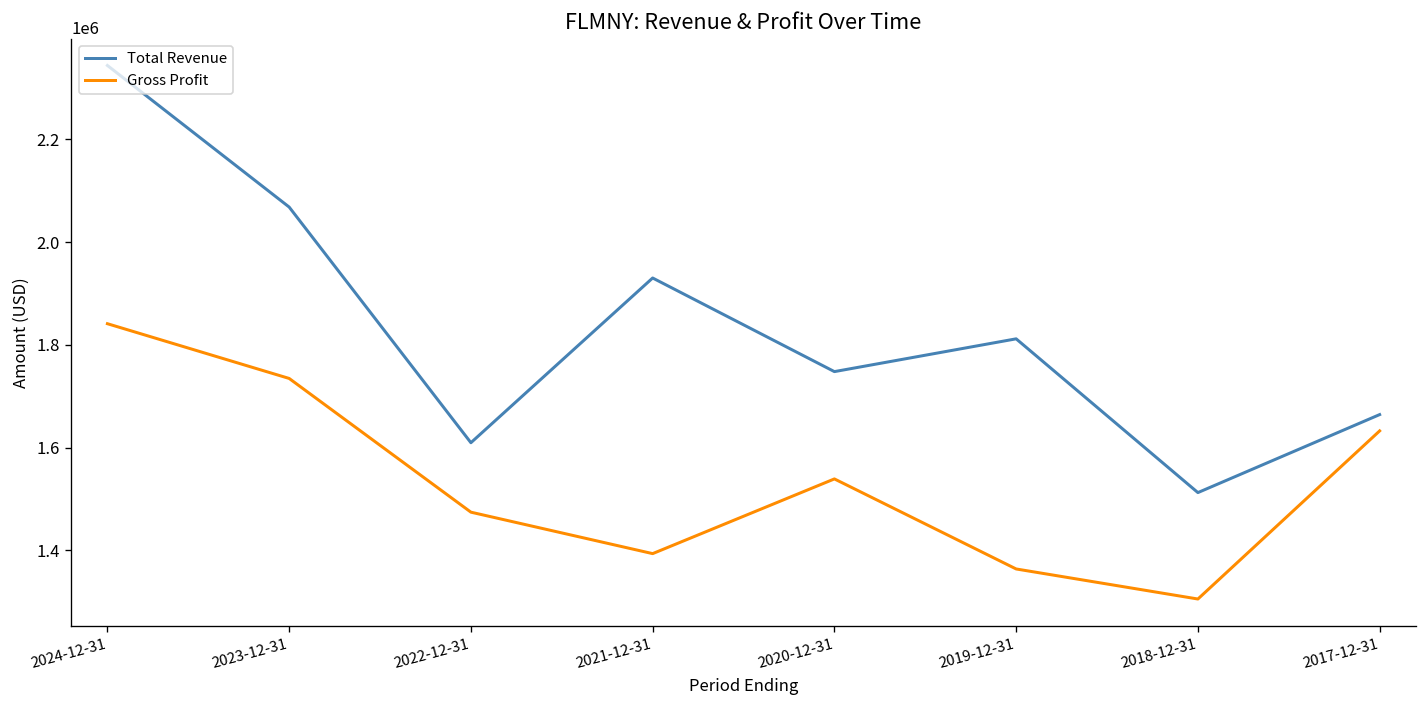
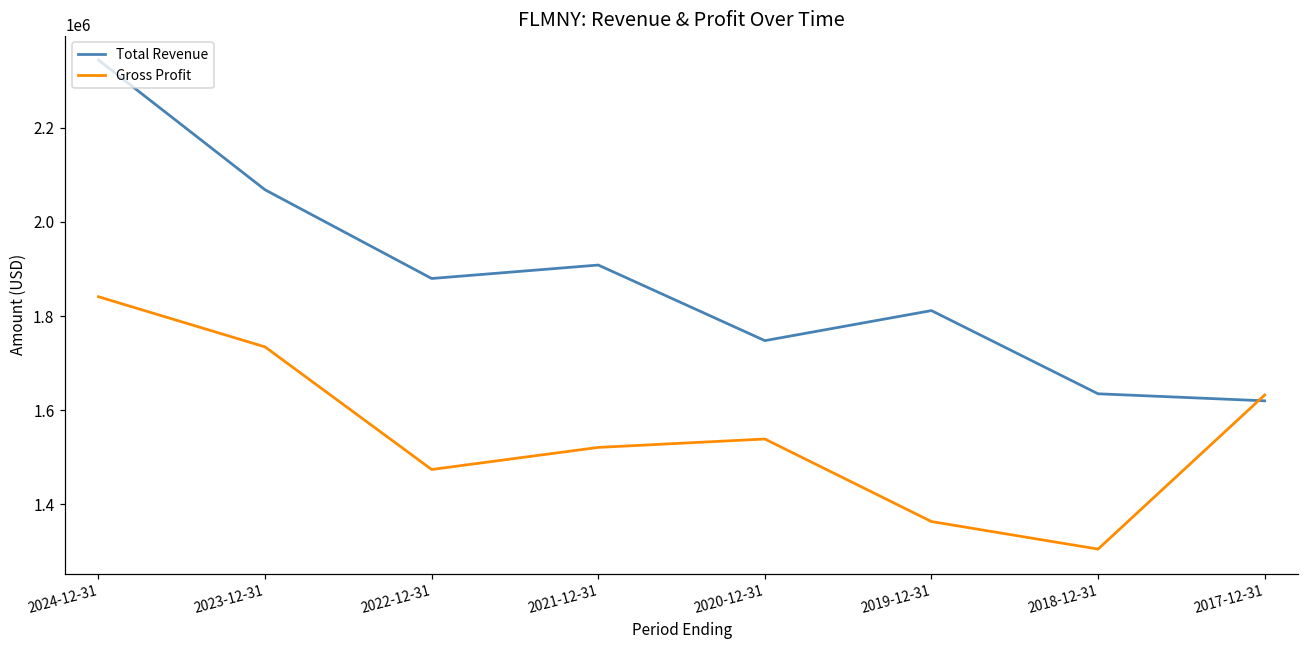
  {
    "Total Revenue": {
      "2023-12-31": 2070000,
-     "2022-12-31": 1610000,
-     "2021-12-31": 1930000,
+     "2022-12-31": 1880000,
+     "2021-12-31": 1910000,
      "2020-12-31": 1750000,
      "2019-12-31": 1810000,
-     "2018-12-31": 1510000,
-     "2017-12-31": 1660000
+     "2018-12-31": 1640000,
+     "2017-12-31": 1620000
    },
    "Gross Profit": {
      "2024-12-31": 1840000,
      "2023-12-31": 1730000,
      "2022-12-31": 1470000,
-     "2021-12-31": 1390000,
+     "2021-12-31": 1520000,
      "2020-12-31": 1540000,
      "2019-12-31": 1360000,
      "2018-12-31": 1310000,
      "2017-12-31": 1630000
    }
  }
